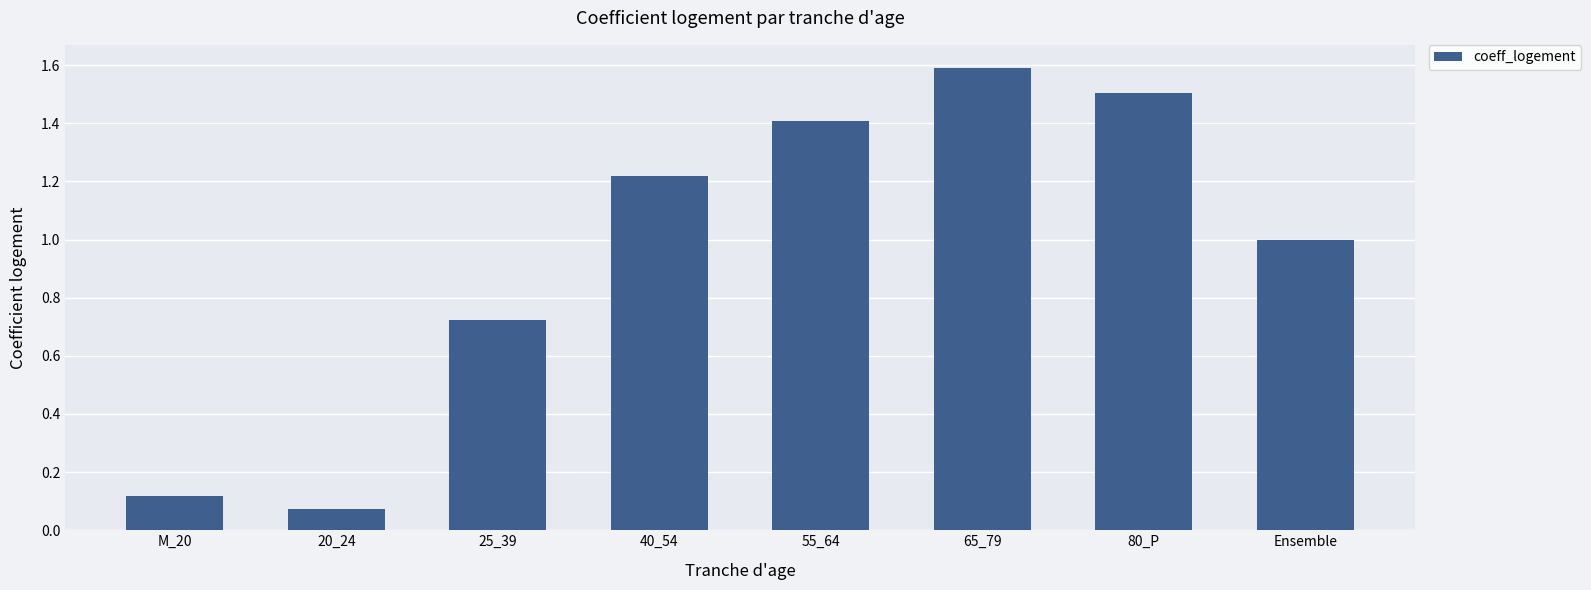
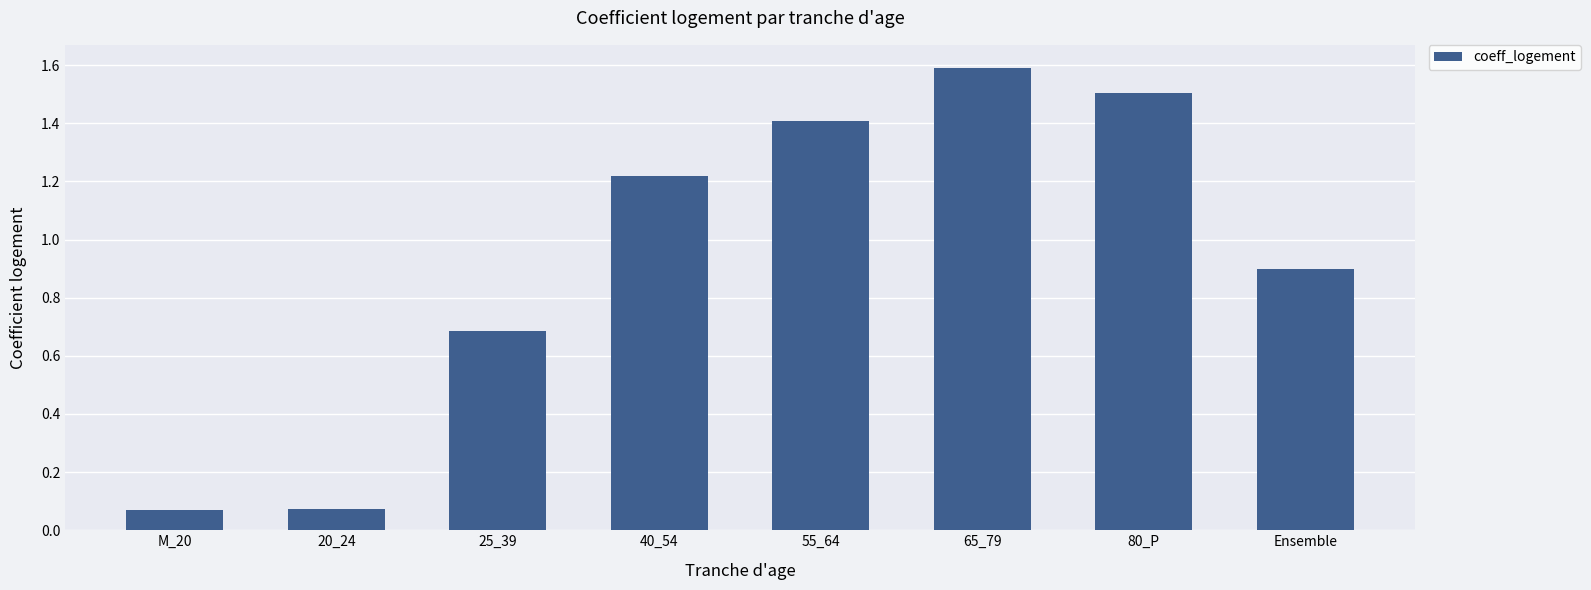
  {
-   "M_20": 0.12,
+   "M_20": 0.07,
    "20_24": 0.07,
-   "25_39": 0.72,
+   "25_39": 0.69,
    "40_54": 1.22,
    "55_64": 1.41,
    "65_79": 1.59,
    "80_P": 1.50,
-   "Ensemble": 1.0
+   "Ensemble": 0.9
  }
